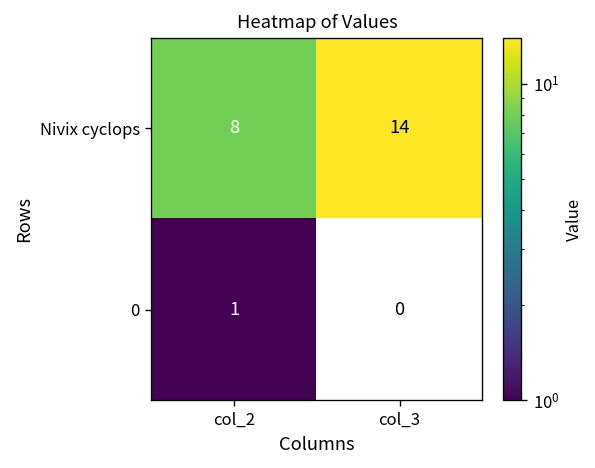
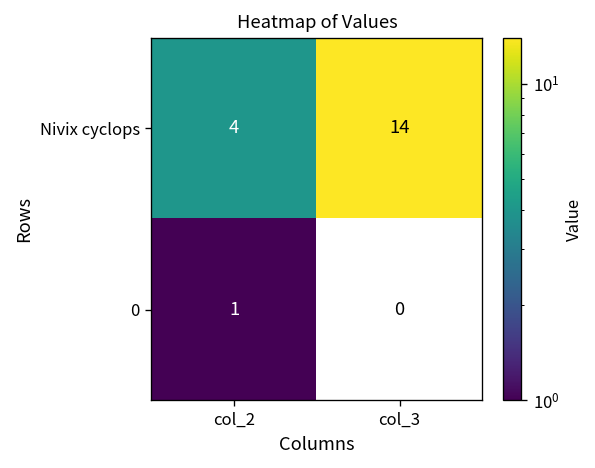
  {
    "Nivix cyclops": {
-     "col_2": 8,
+     "col_2": 4,
      "col_3": 14
    },
    "0": {
      "col_2": 1
    }
  }
